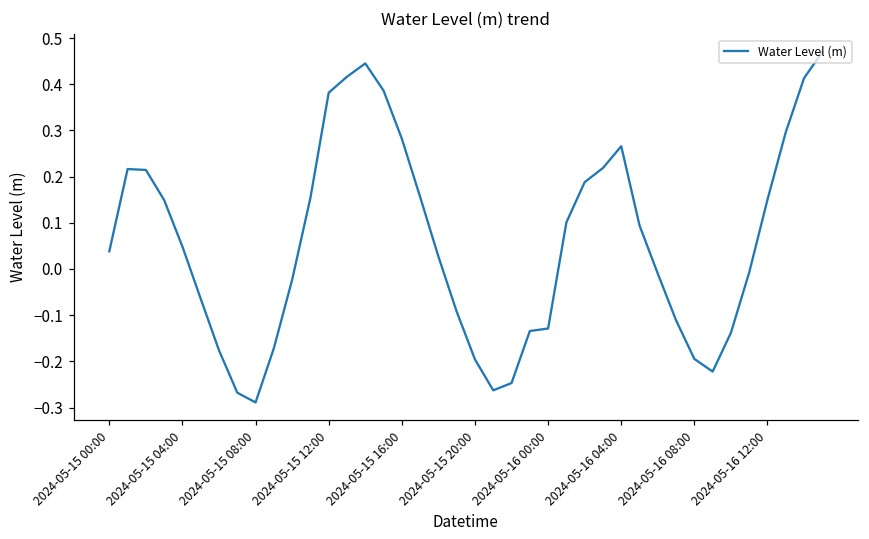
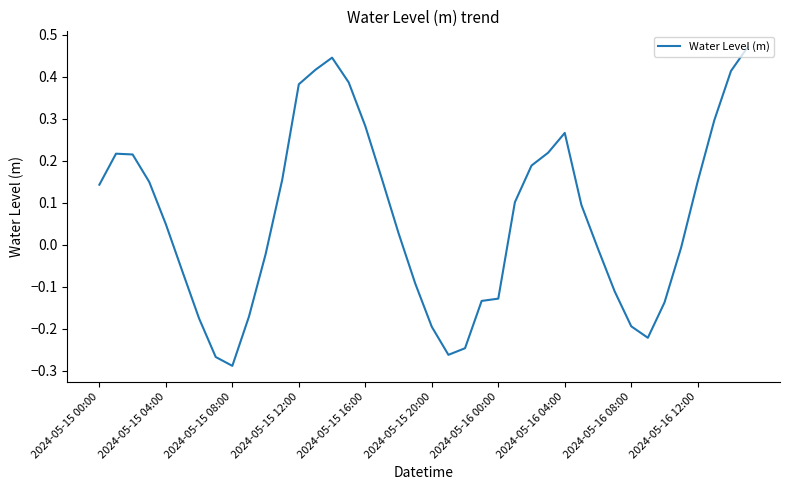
  {
-   "2024-05-15 00:00": 0.04,
+   "2024-05-15 00:00": 0.14,
    "2024-05-15 04:00": 0.05,
    "2024-05-15 08:00": -0.29,
    "2024-05-15 12:00": 0.38,
    "2024-05-15 16:00": 0.28,
    "2024-05-15 20:00": -0.20,
    "2024-05-16 00:00": -0.13,
    "2024-05-16 04:00": 0.27,
    "2024-05-16 08:00": -0.19,
    "2024-05-16 12:00": 0.15
  }
